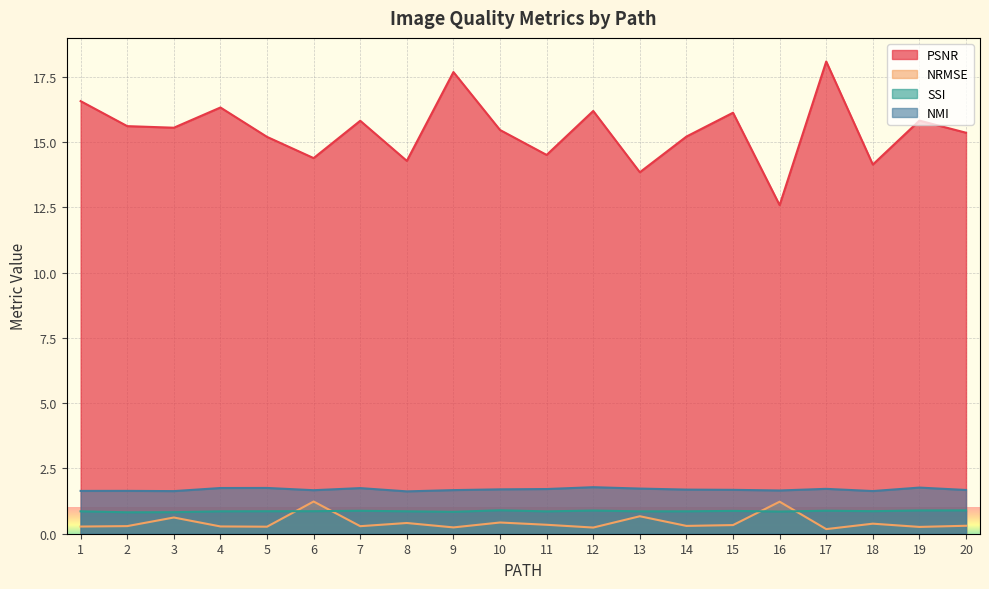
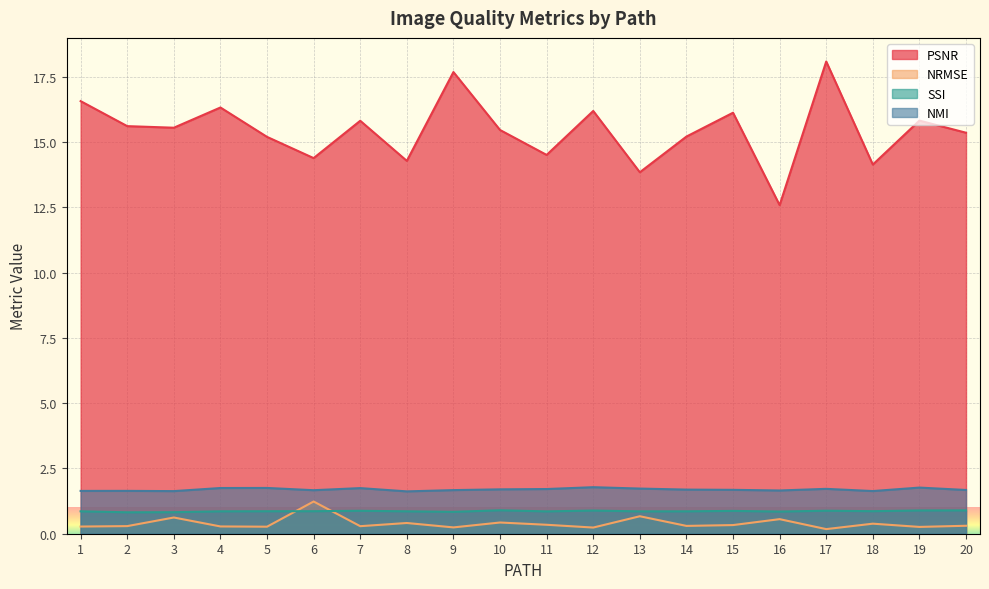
  {
    "PSNR": {
      "1": 16.6,
      "2": 15.6,
      "3": 15.6,
      "4": 16.3,
      "5": 15.2,
      "6": 14.4,
      "7": 15.8,
      "8": 14.3,
      "9": 17.7,
      "10": 15.5,
      "11": 14.5,
      "12": 16.2,
      "13": 13.8,
      "14": 15.2,
      "15": 16.1,
      "16": 12.6,
      "17": 18.1,
      "18": 14.1,
      "20": 15.4
    },
    "NRMSE": {
      "1": 0.3,
      "2": 0.3,
      "3": 0.6,
      "4": 0.3,
      "5": 0.3,
      "6": 1.2,
      "7": 0.3,
      "8": 0.4,
      "9": 0.2,
      "10": 0.4,
      "11": 0.3,
      "12": 0.2,
      "13": 0.7,
      "14": 0.3,
      "15": 0.3,
-     "16": 1.2,
+     "16": 0.6,
      "17": 0.2,
      "18": 0.4,
      "19": 0.3,
      "20": 0.3
    }
  }
